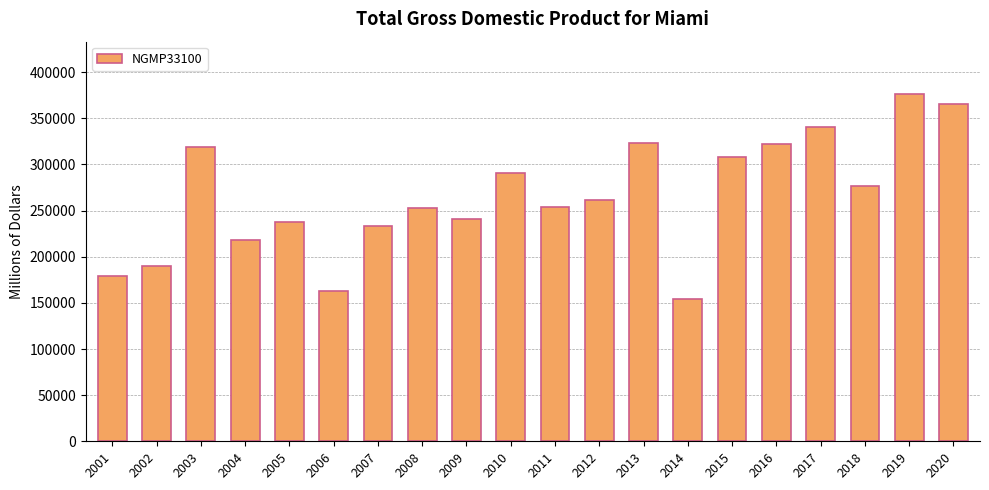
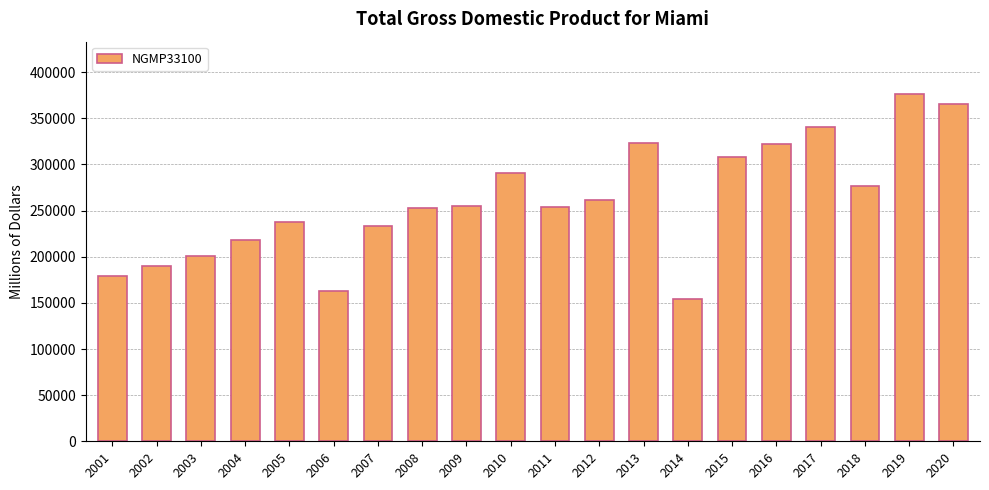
  {
    "2001": 180000,
    "2002": 190000,
-   "2003": 320000,
+   "2003": 200000,
    "2004": 220000,
    "2005": 240000,
    "2006": 160000,
    "2007": 230000,
    "2008": 250000,
-   "2009": 240000,
+   "2009": 250000,
    "2010": 290000,
    "2011": 250000,
    "2012": 260000,
    "2013": 320000,
    "2014": 150000,
    "2015": 310000,
    "2016": 320000,
    "2017": 340000,
    "2018": 280000,
    "2019": 380000,
    "2020": 370000
  }
